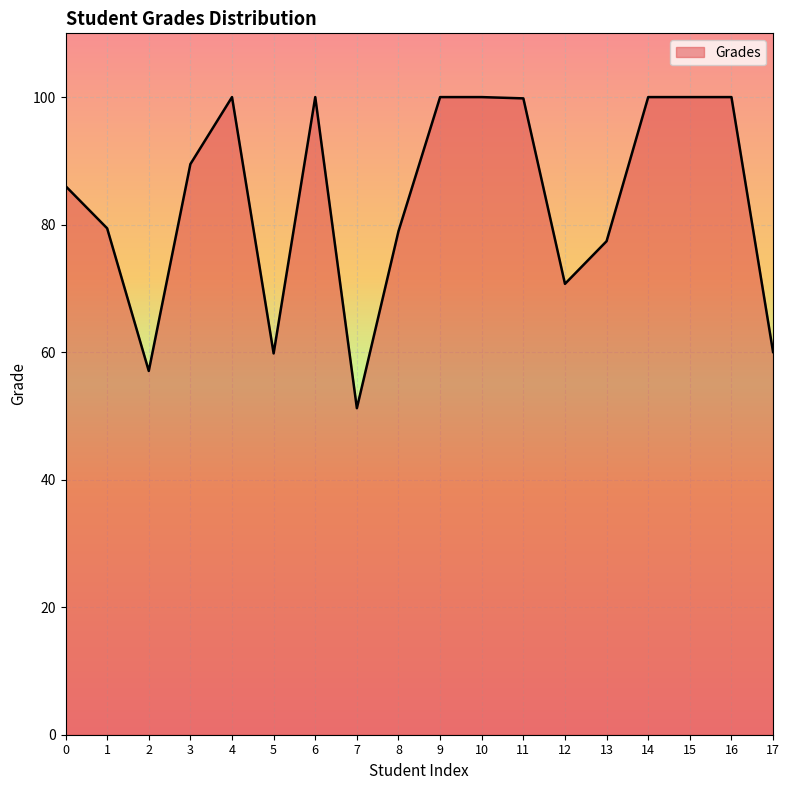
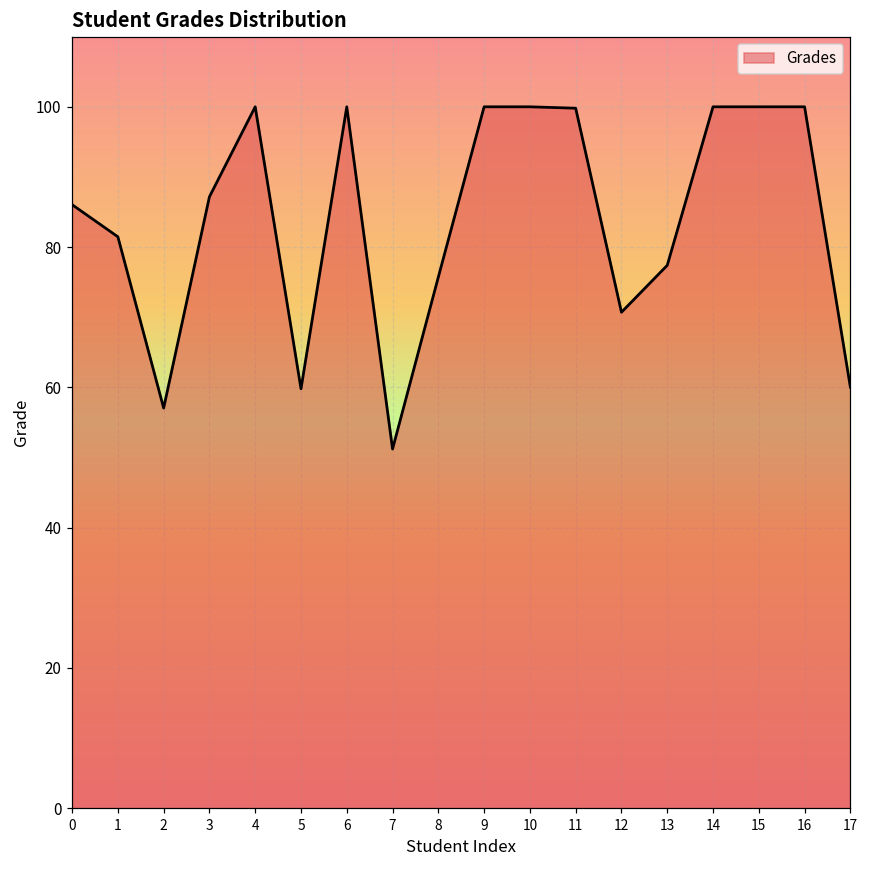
  {
    "0": 86,
-   "1": 79,
+   "1": 81,
    "2": 57,
-   "3": 89,
+   "3": 87,
    "4": 100,
    "5": 60,
    "6": 100,
    "7": 51,
-   "8": 79,
+   "8": 76,
    "9": 100,
    "10": 100,
    "11": 100,
    "12": 71,
    "13": 77,
    "14": 100,
    "15": 100,
    "16": 100,
    "17": 60
  }
